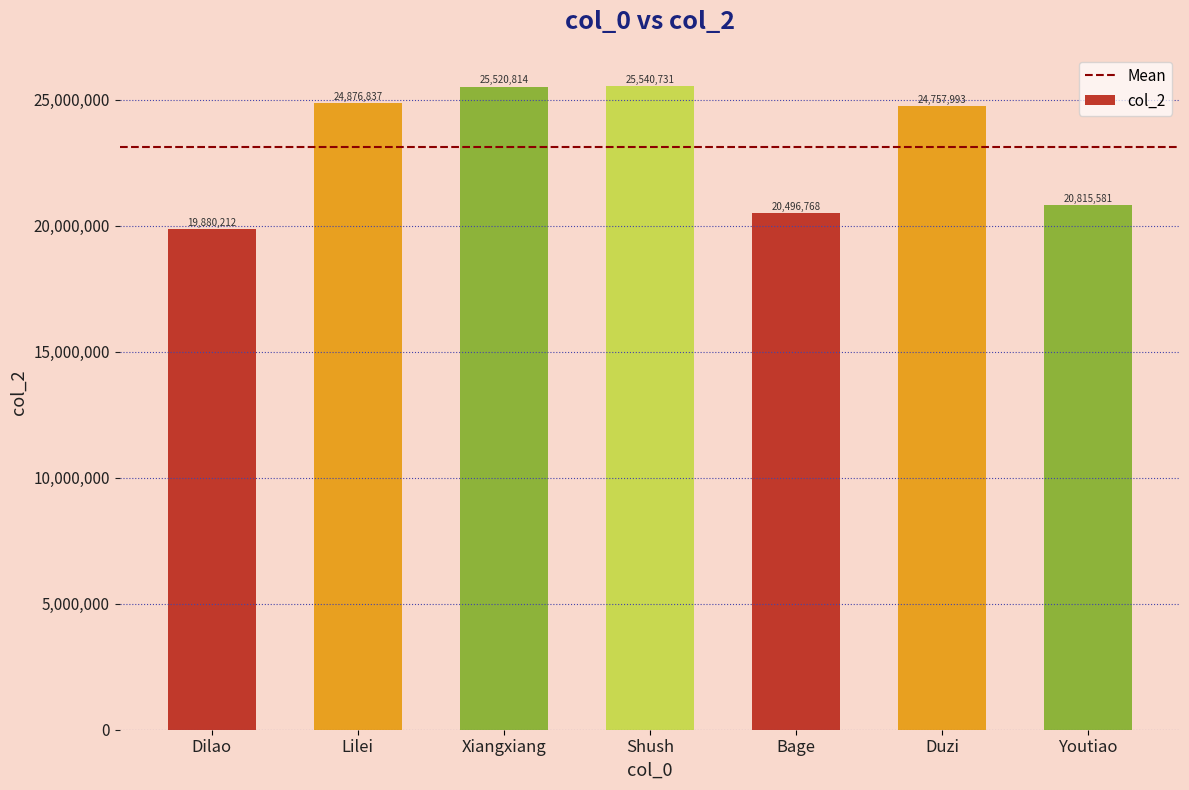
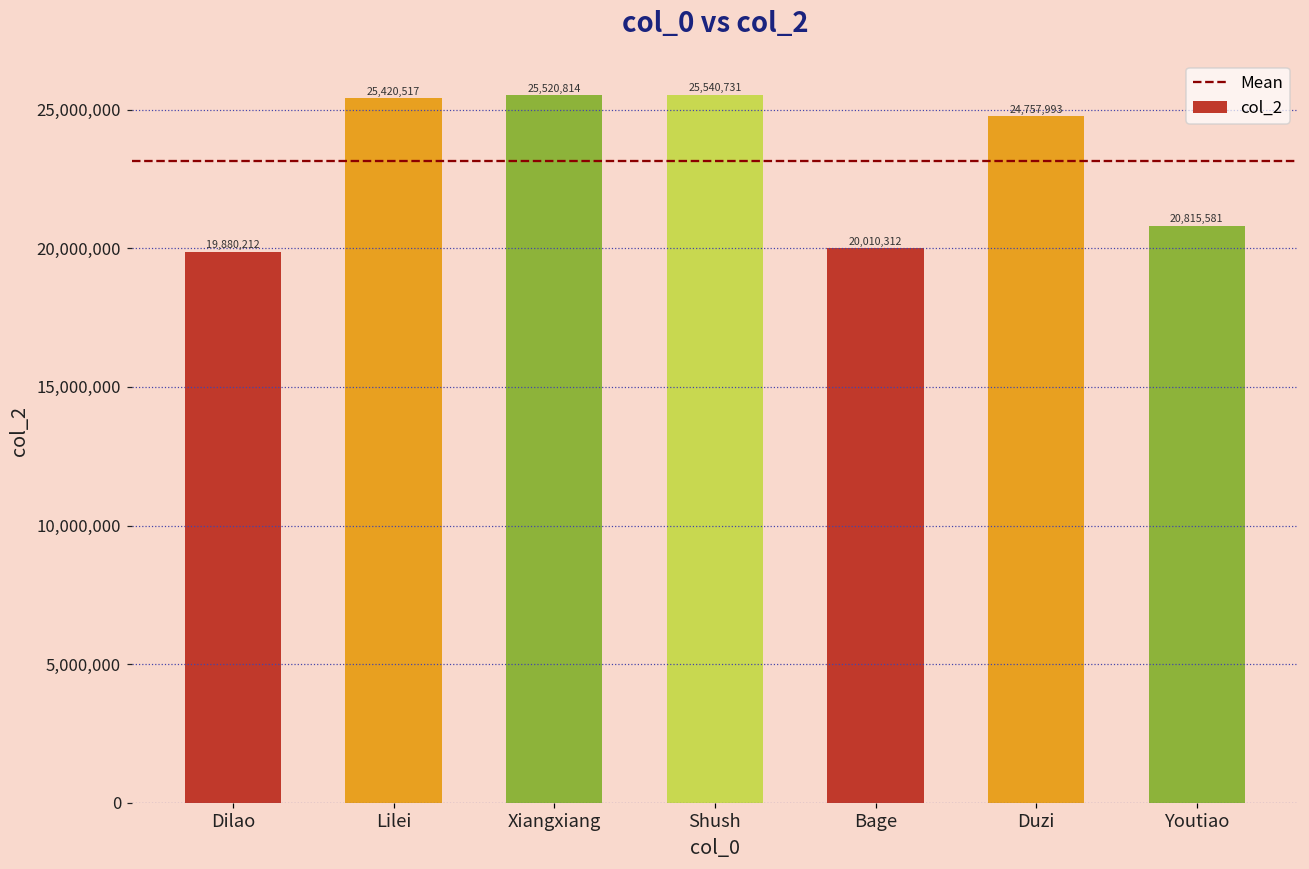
  {
    "Dilao": "19,880,212",
-   "Lilei": "24,876,837",
+   "Lilei": "25,420,517",
    "Xiangxiang": "25,520,814",
    "Shush": "25,540,731",
-   "Bage": "20,496,768",
+   "Bage": "20,010,312",
    "Duzi": "24,757,993",
    "Youtiao": "20,815,581"
  }
